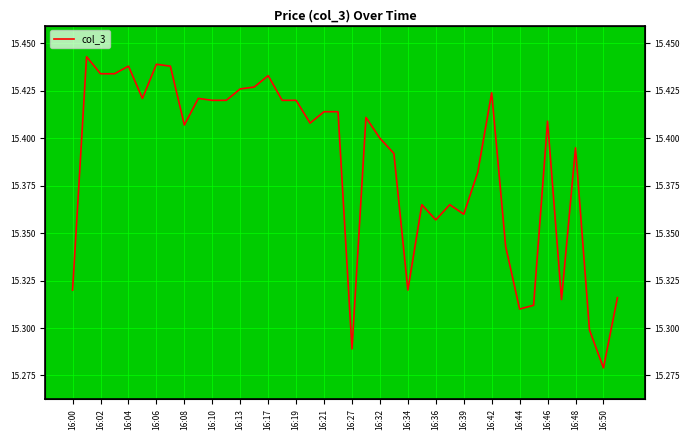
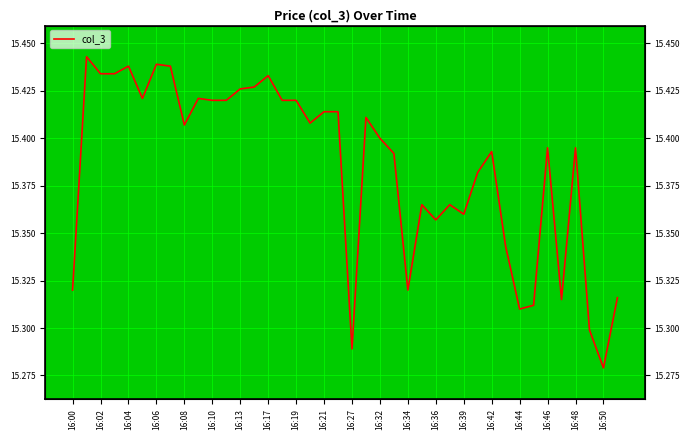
  {
    "16:00": 15.320,
    "16:02": 15.434,
    "16:04": 15.438,
    "16:06": 15.439,
    "16:08": 15.407,
    "16:10": 15.420,
    "16:13": 15.426,
    "16:17": 15.433,
    "16:19": 15.420,
    "16:21": 15.414,
    "16:27": 15.289,
    "16:32": 15.400,
    "16:34": 15.320,
    "16:36": 15.357,
    "16:39": 15.360,
-   "16:42": 15.424,
+   "16:42": 15.393,
    "16:44": 15.310,
-   "16:46": 15.409,
+   "16:46": 15.395,
    "16:48": 15.395,
    "16:50": 15.279
  }
